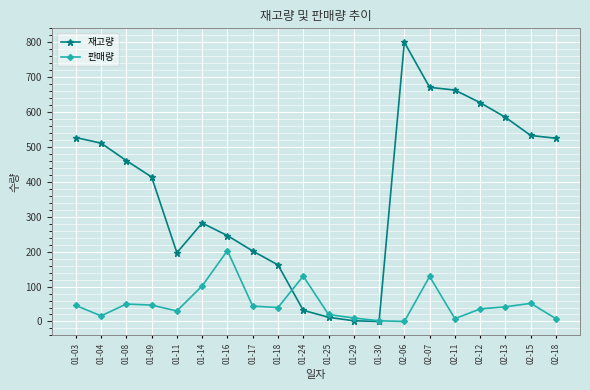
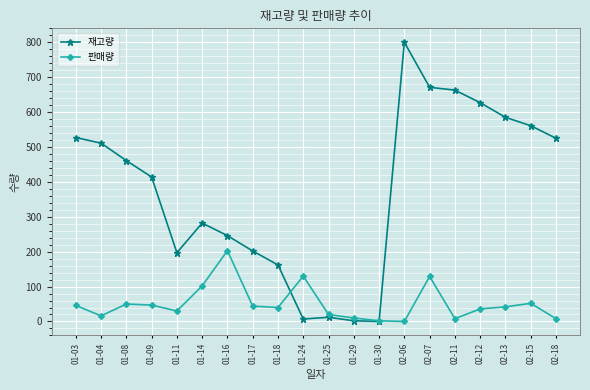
  {
    "재고량": {
      "01-03": 530,
      "01-04": 510,
      "01-08": 460,
      "01-09": 410,
      "01-11": 200,
      "01-14": 280,
      "01-16": 250,
      "01-17": 200,
      "01-18": 160,
-     "01-24": 30,
+     "01-24": 10,
      "01-25": 10,
      "01-29": 0,
      "02-06": 800,
      "02-07": 670,
      "02-11": 660,
      "02-12": 630,
      "02-13": 590,
-     "02-15": 530,
+     "02-15": 560,
      "02-18": 530
    },
    "판매량": {
      "01-03": 50,
      "01-04": 20,
      "01-08": 50,
      "01-09": 50,
      "01-11": 30,
      "01-14": 100,
      "01-16": 200,
      "01-17": 40,
      "01-18": 40,
      "01-24": 130,
      "01-25": 20,
      "01-29": 10,
      "02-06": 0,
      "02-07": 130,
      "02-11": 10,
      "02-12": 40,
      "02-13": 40,
      "02-15": 50,
      "02-18": 10
    }
  }
